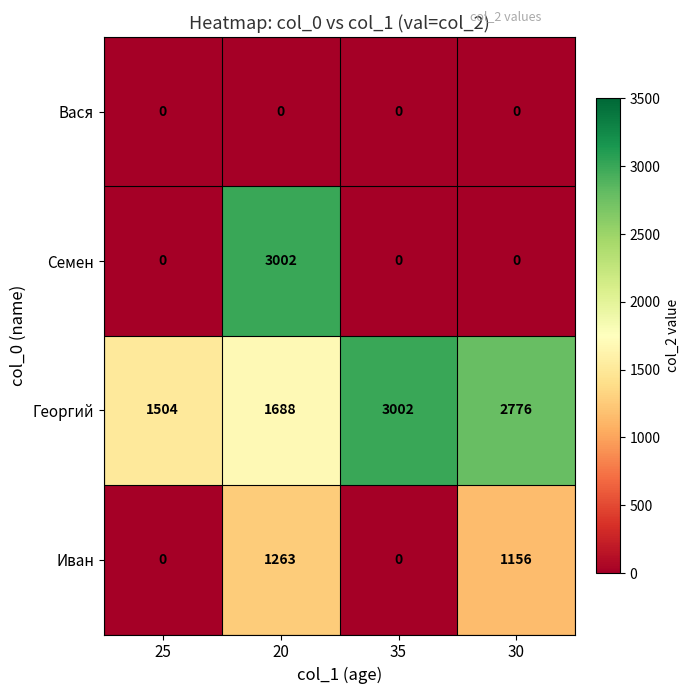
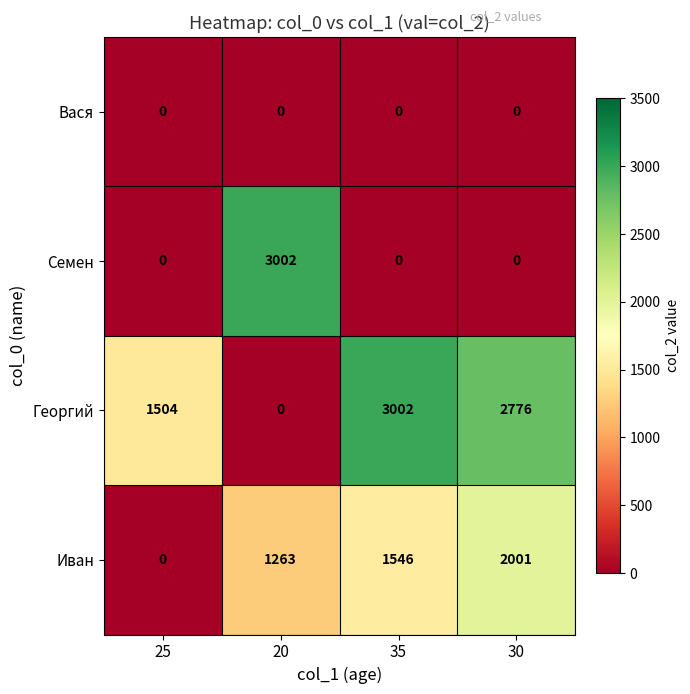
  {
    "Вася": {
      "25": 0,
      "20": 0,
      "35": 0,
      "30": 0
    },
    "Семен": {
      "25": 0,
      "20": 3002,
      "35": 0,
      "30": 0
    },
    "Георгий": {
      "25": 1504,
-     "20": 1688,
+     "20": 0,
      "35": 3002,
      "30": 2776
    },
    "Иван": {
      "25": 0,
      "20": 1263,
-     "35": 0,
-     "30": 1156
+     "35": 1546,
+     "30": 2001
    }
  }
